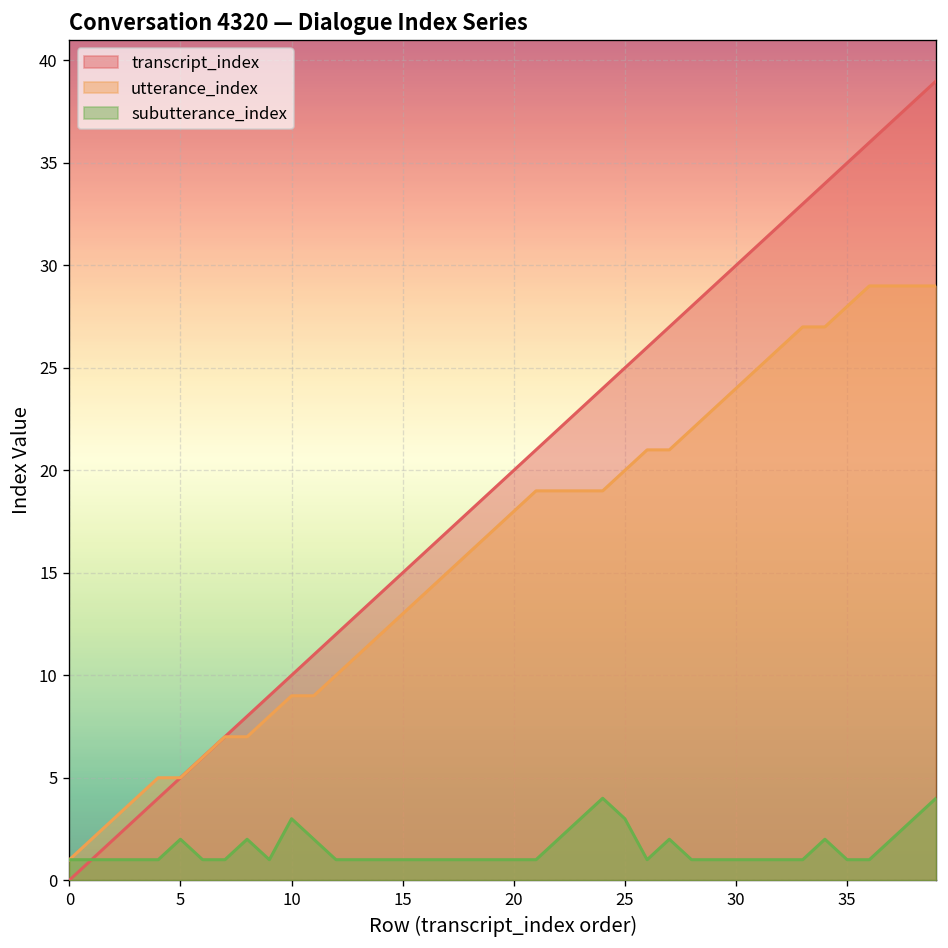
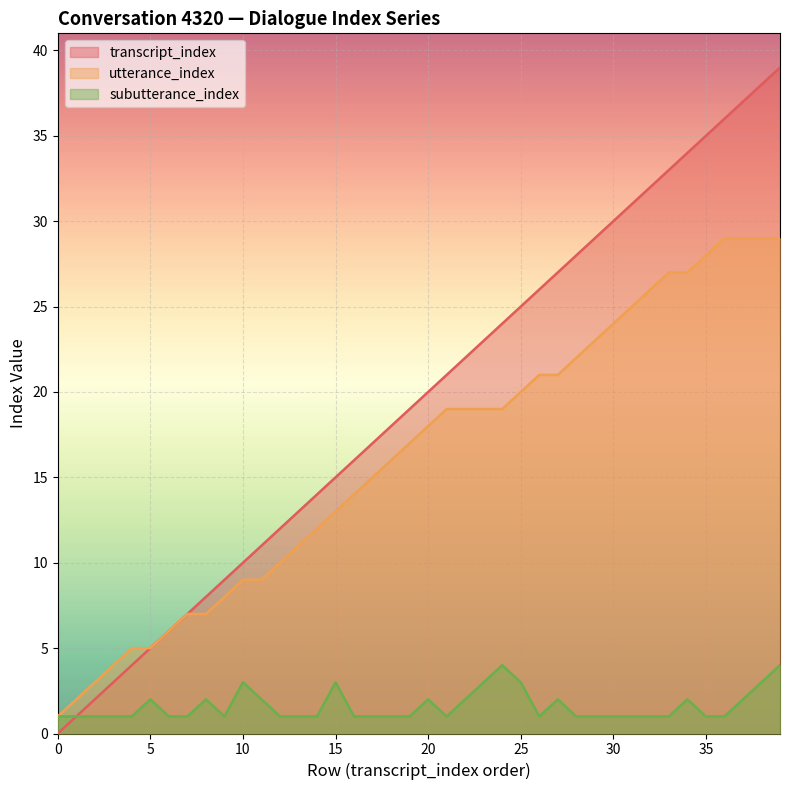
  {
    "subutterance_index": {
      "5": 2,
      "10": 3,
-     "15": 1,
-     "20": 1,
+     "15": 3,
+     "20": 2,
      "25": 3,
      "30": 1,
      "35": 1
    }
  }
